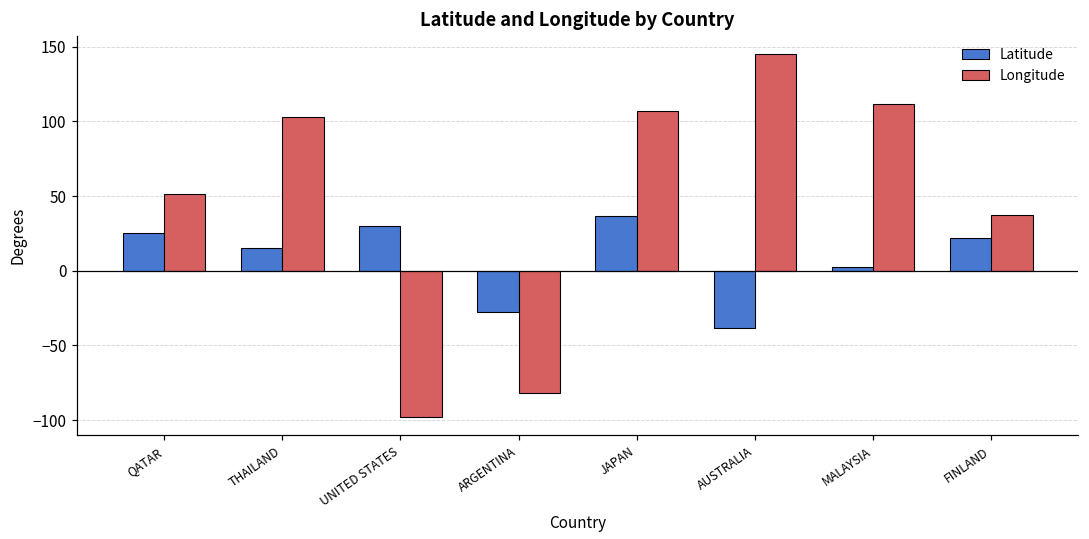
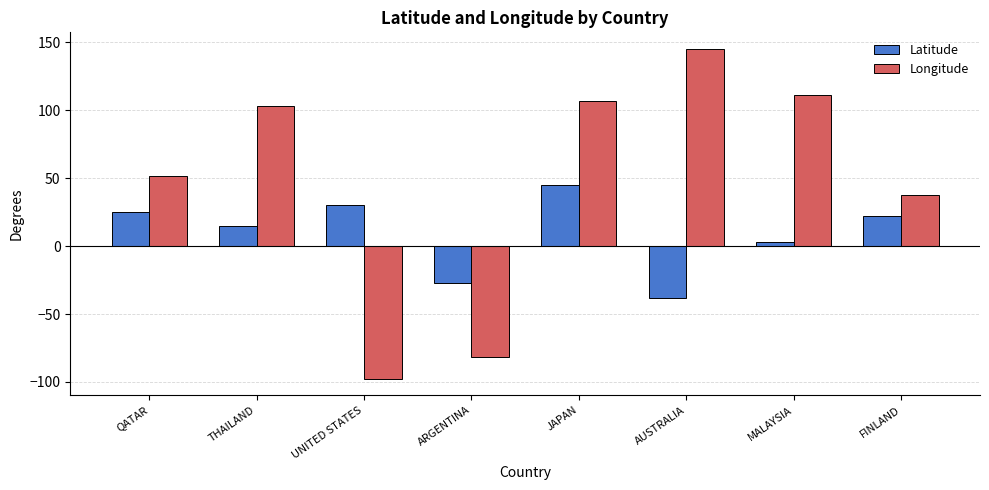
  {
    "Latitude": {
      "QATAR": 25,
      "THAILAND": 15,
      "UNITED STATES": 30,
      "ARGENTINA": -27,
-     "JAPAN": 37,
+     "JAPAN": 45,
      "AUSTRALIA": -38,
      "MALAYSIA": 3,
      "FINLAND": 22
    },
    "Longitude": {
      "QATAR": 51,
      "THAILAND": 103,
      "UNITED STATES": -98,
      "ARGENTINA": -82,
      "JAPAN": 107,
      "AUSTRALIA": 145,
      "MALAYSIA": 112,
      "FINLAND": 38
    }
  }
